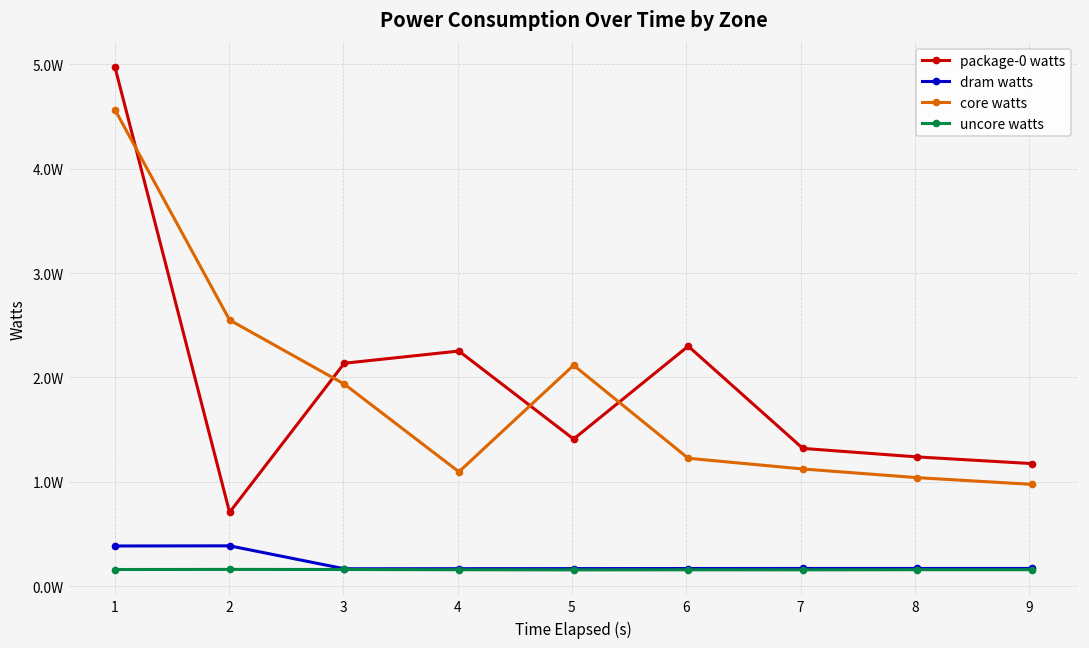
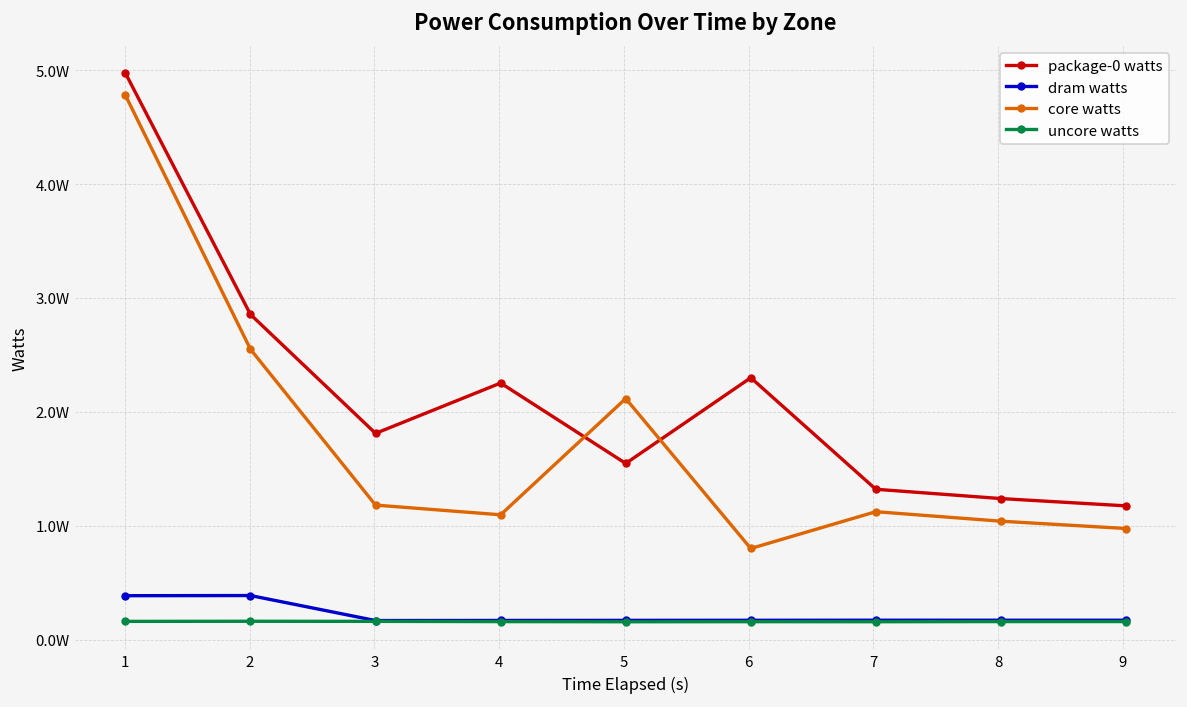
  {
    "package-0 watts": {
      "1": "5.0W",
-     "2": "0.7W",
-     "3": "2.1W",
+     "2": "2.9W",
+     "3": "1.8W",
      "4": "2.3W",
-     "5": "1.4W",
+     "5": "1.5W",
      "6": "2.3W"
    },
    "dram watts": {
      "1": "0.4W",
      "2": "0.4W"
    },
    "core watts": {
-     "1": "4.6W",
+     "1": "4.8W",
      "2": "2.6W",
-     "3": "1.9W",
+     "3": "1.2W",
      "4": "1.1W",
      "5": "2.1W",
-     "6": "1.2W"
+     "6": "0.8W"
    },
    "uncore watts": {
      "1": "0.2W",
      "2": "0.2W"
    }
  }
